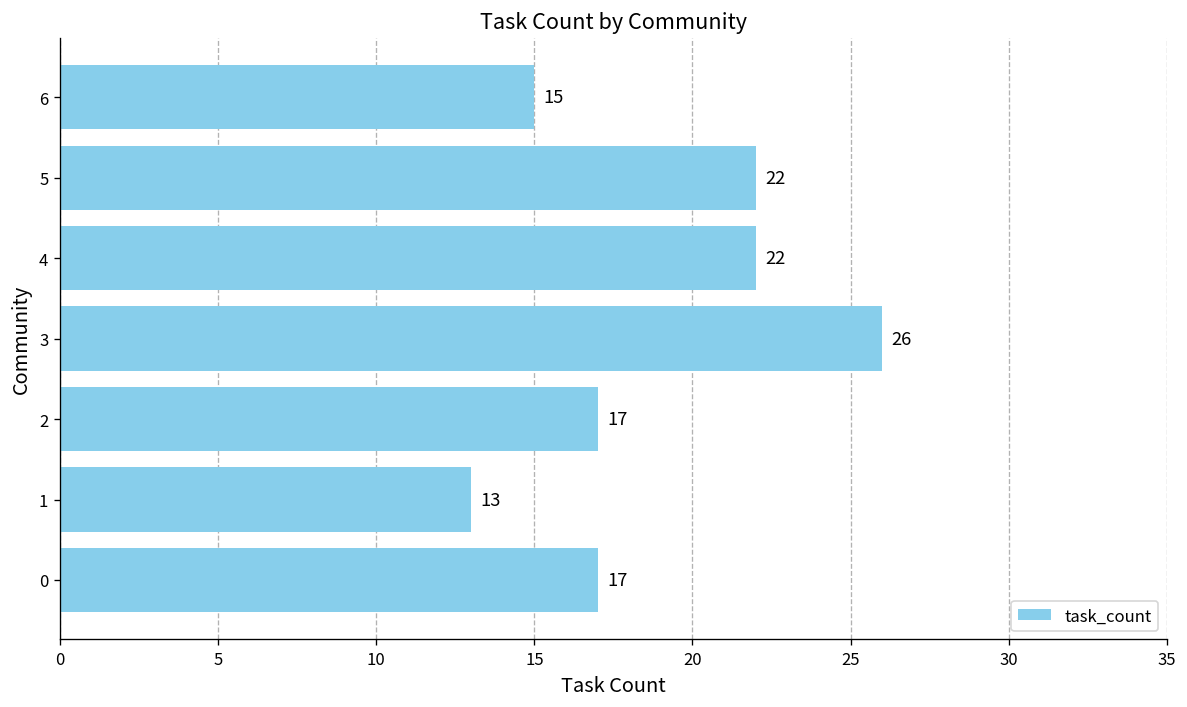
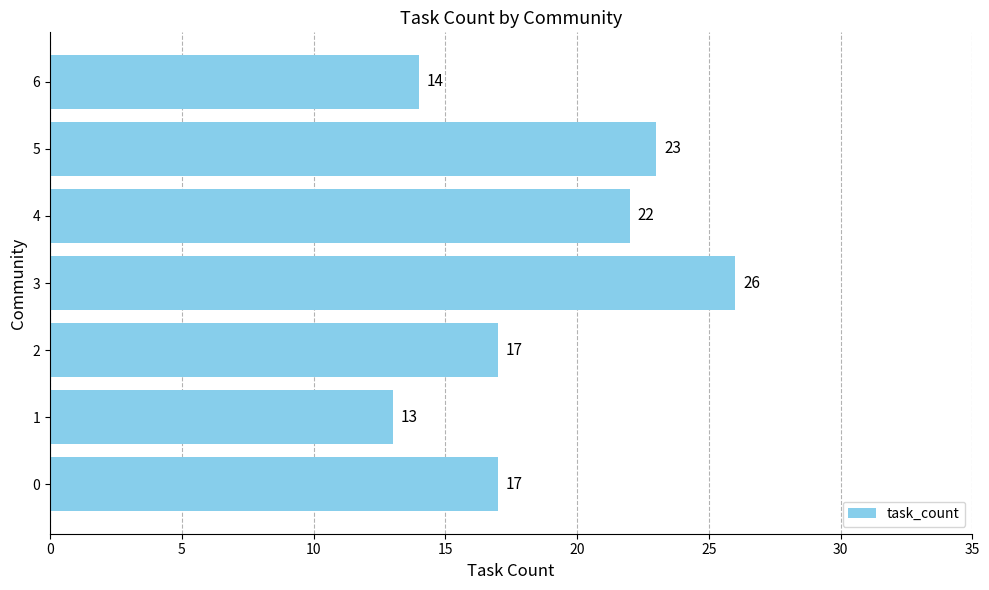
  {
-   "6": 15,
-   "5": 22,
+   "6": 14,
+   "5": 23,
    "4": 22,
    "3": 26,
    "2": 17,
    "1": 13,
    "0": 17
  }
